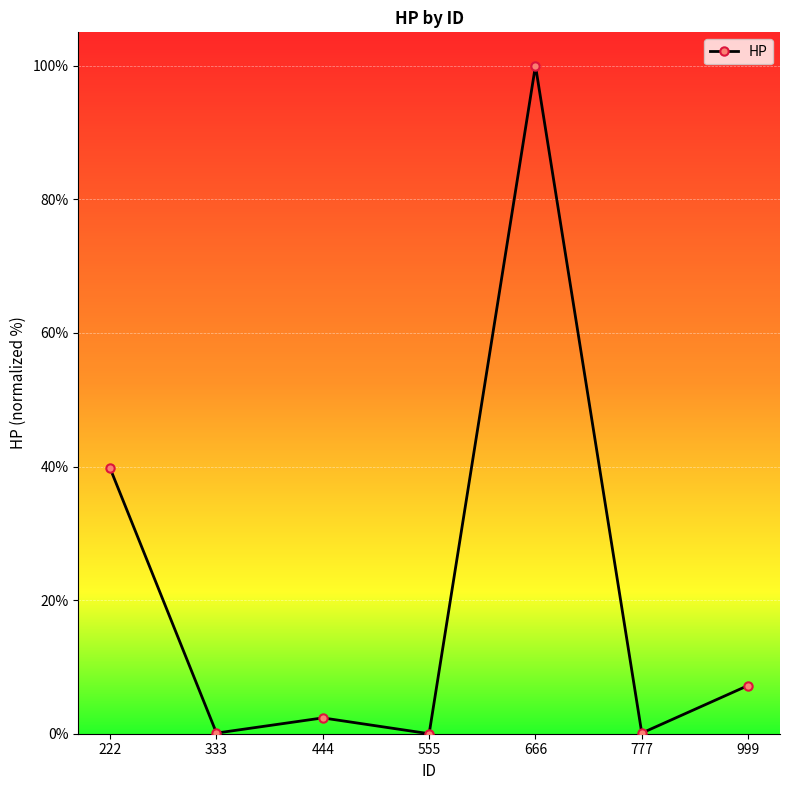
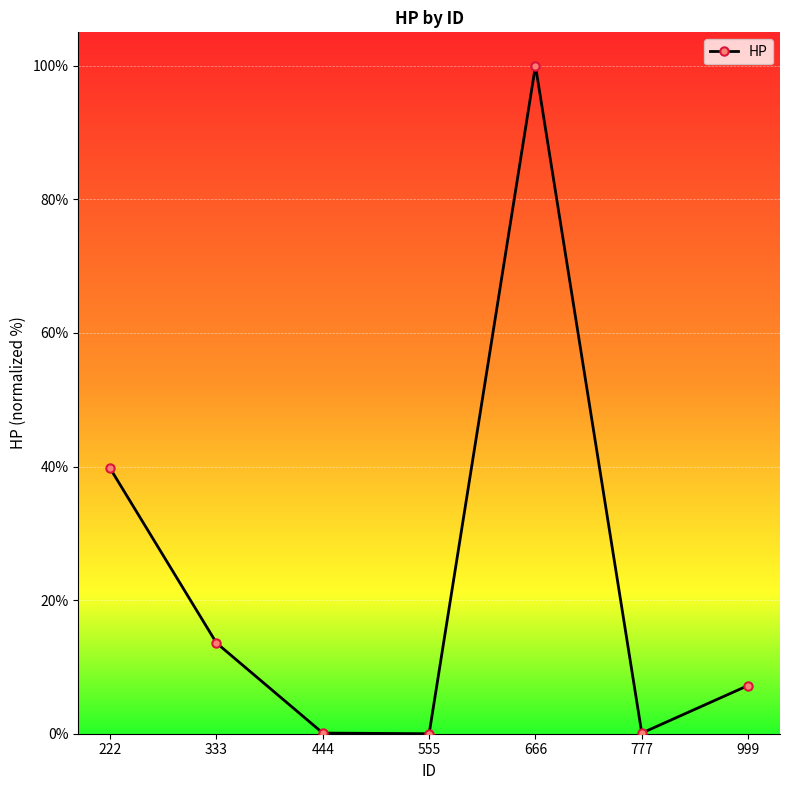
  {
    "222": "40%",
-   "333": "0%",
-   "444": "2%",
+   "333": "14%",
+   "444": "0%",
    "555": "0%",
    "666": "100%",
    "777": "0%",
    "999": "7%"
  }
